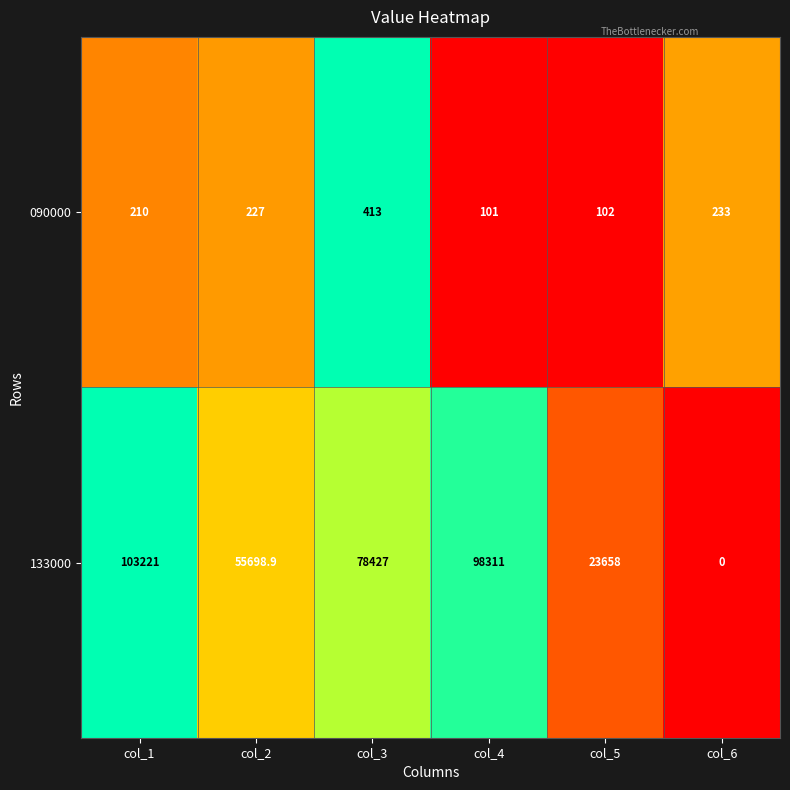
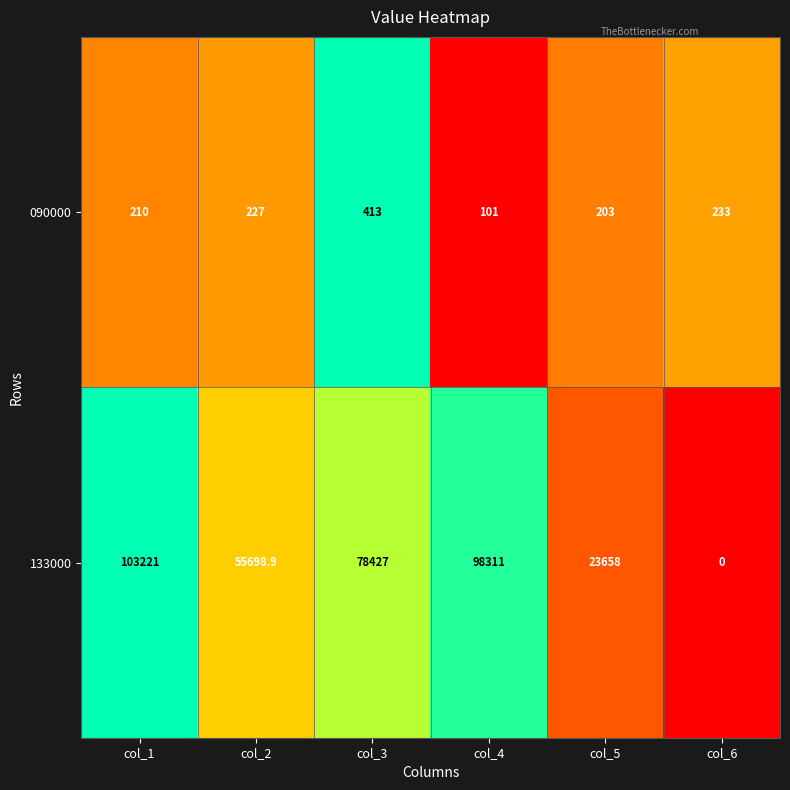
  {
    "090000": {
      "col_1": 210,
      "col_2": 227,
      "col_3": 413,
      "col_4": 101,
-     "col_5": 102,
+     "col_5": 203,
      "col_6": 233
    },
    "133000": {
      "col_1": 103221,
      "col_2": 55698.9,
      "col_3": 78427,
      "col_4": 98311,
      "col_5": 23658,
      "col_6": 0
    }
  }
